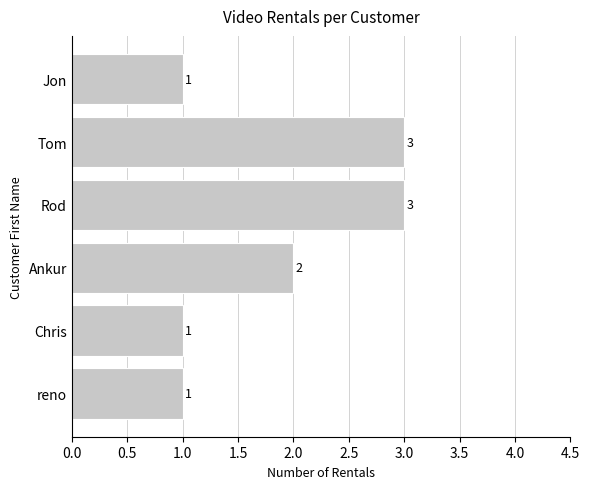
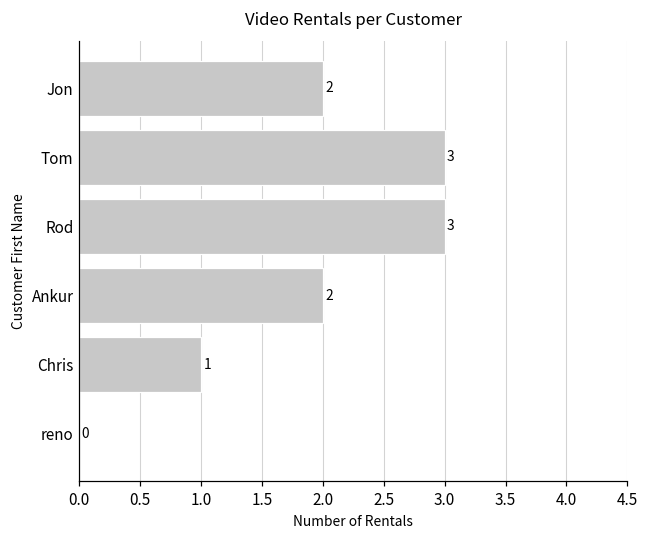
  {
-   "Jon": 1,
+   "Jon": 2,
    "Tom": 3,
    "Rod": 3,
    "Ankur": 2,
    "Chris": 1,
-   "reno": 1
+   "reno": 0
  }
